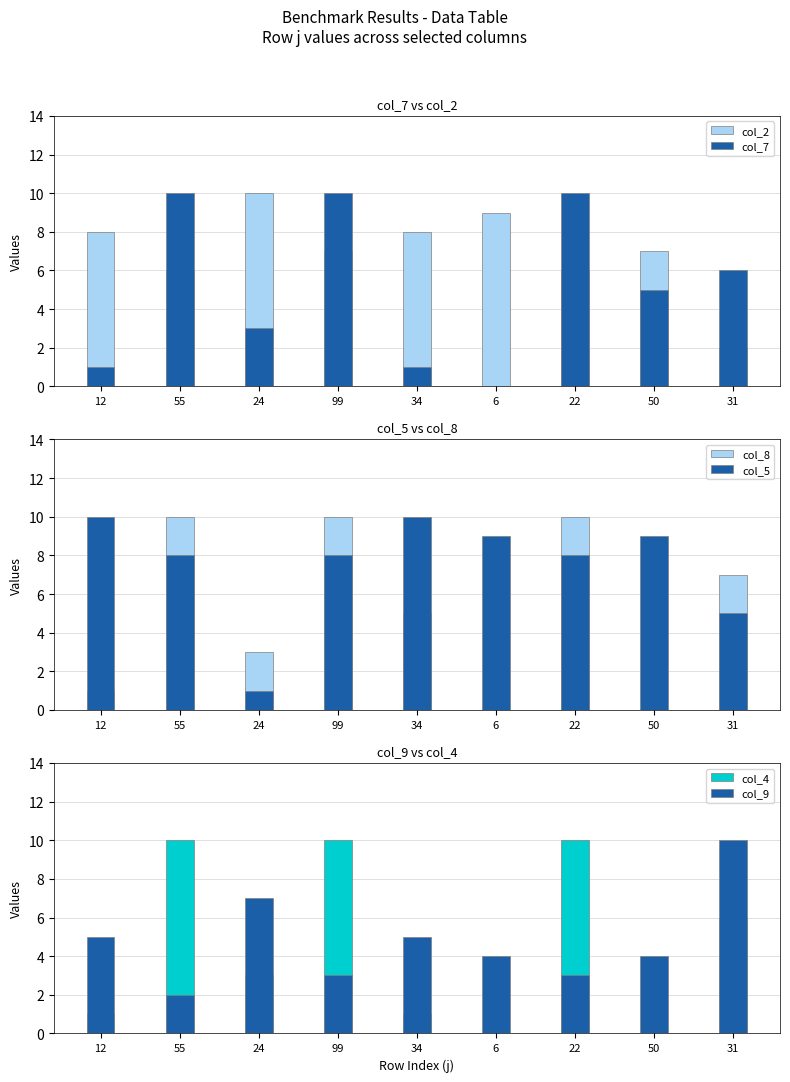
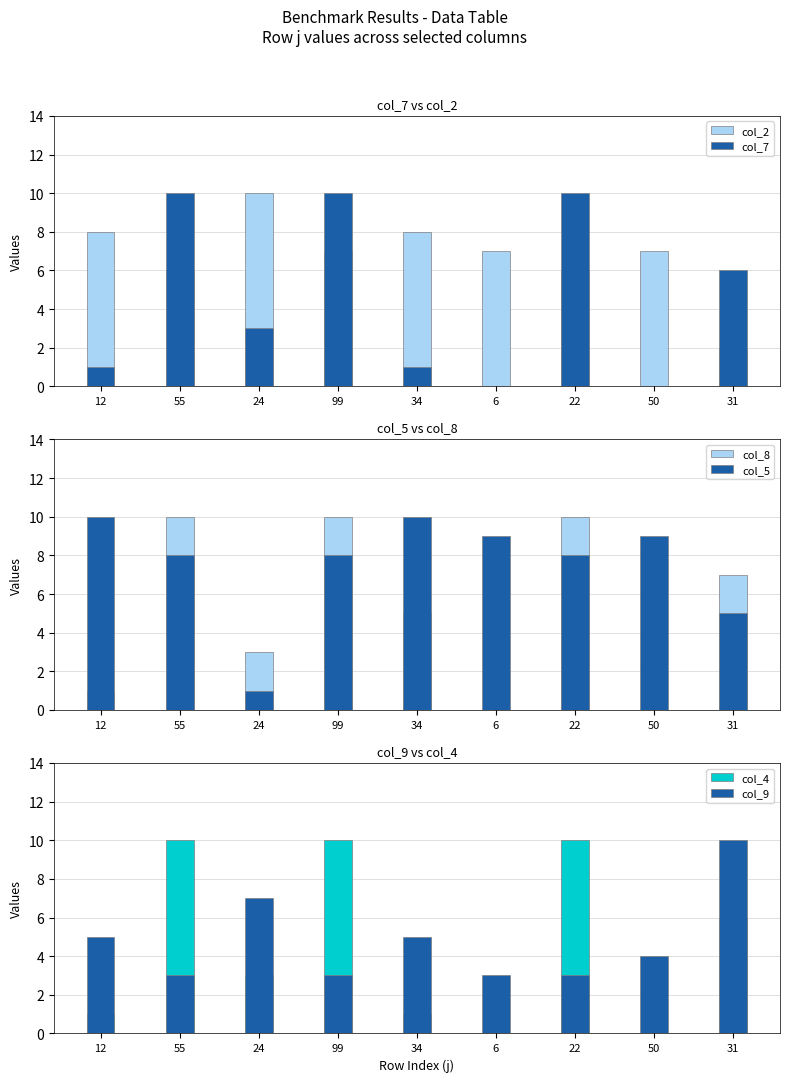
  {
    "col_7 vs col_2": {
      "col_2": {
        "12": 8,
        "24": 10,
        "34": 8,
-       "6": 9,
+       "6": 7,
        "50": 7
      },
      "col_7": {
        "55": 10,
        "99": 10,
        "6": 0,
        "22": 10,
-       "50": 5,
+       "50": 0,
        "31": 6
      }
    },
    "col_5 vs col_8": {
      "col_8": {
        "55": 10.0,
        "24": 3.0,
        "99": 10.0,
        "6": 0.0,
        "22": 10.0,
        "50": 0.0,
        "31": 7.0
      },
      "col_5": {
        "12": 10.0,
        "34": 10.0,
        "6": 9.0,
        "50": 9.0
      }
    },
    "col_9 vs col_4": {
      "col_4": {
        "55": 10,
        "99": 10,
        "6": 0,
        "22": 10,
        "50": 0
      },
      "col_9": {
        "12": 5,
-       "55": 2,
+       "55": 3,
        "24": 7,
        "34": 5,
-       "6": 4,
+       "6": 3,
        "50": 4,
        "31": 10
      }
    }
  }
